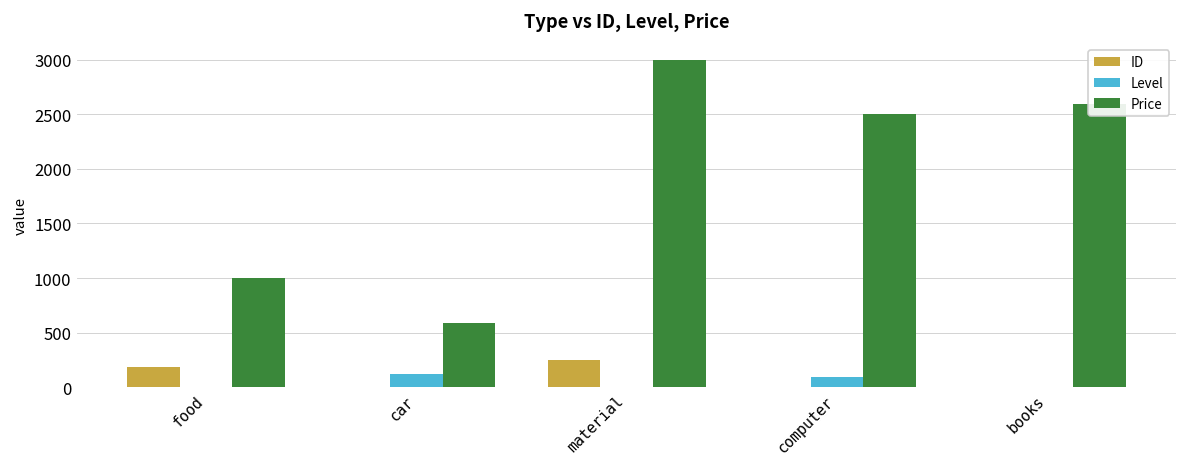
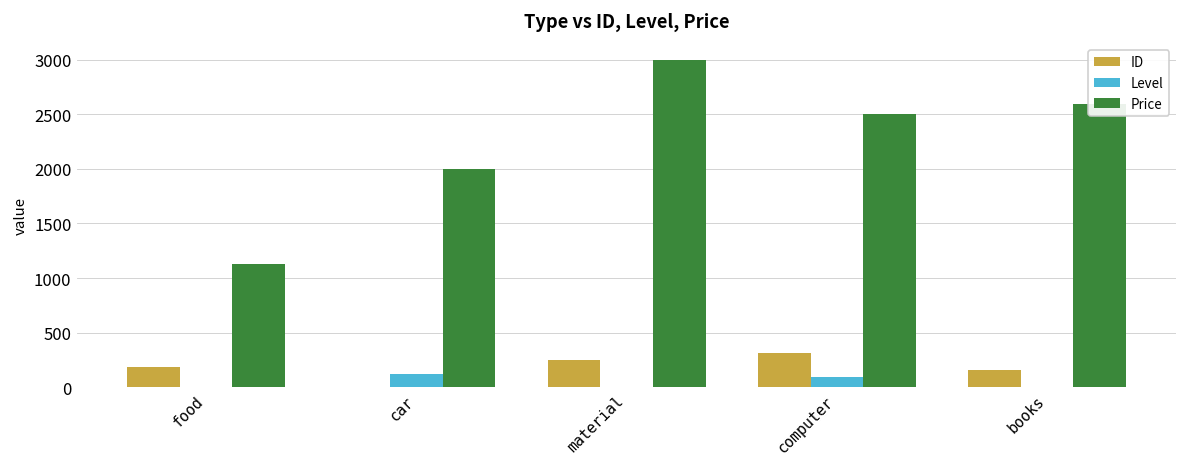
  {
    "ID": {
      "food": 200,
      "material": 200,
-     "computer": 0,
-     "books": 0
+     "computer": 300,
+     "books": 200
    },
    "Level": {
      "car": 100,
      "computer": 100
    },
    "Price": {
-     "food": 1000,
-     "car": 600,
+     "food": 1100,
+     "car": 2000,
      "material": 3000,
      "computer": 2500
    }
  }
